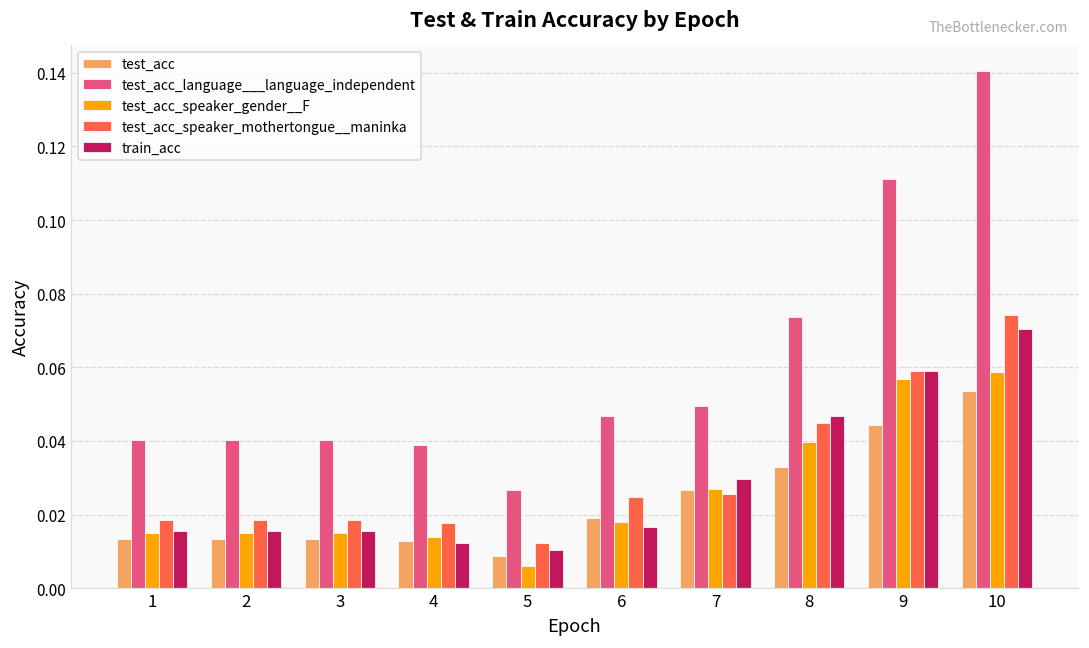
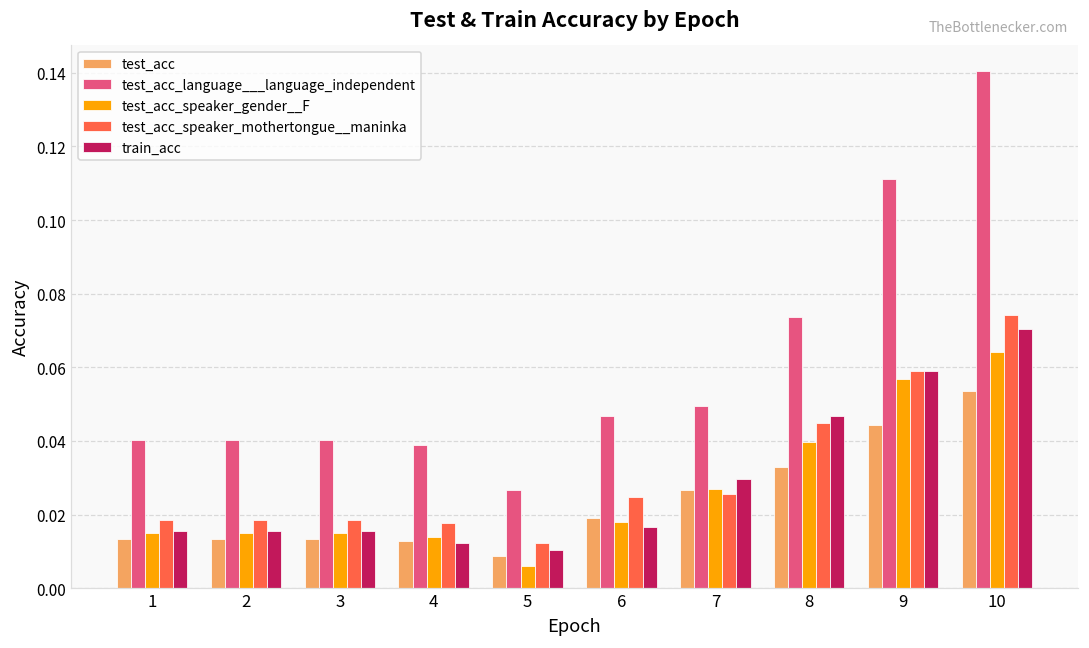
  {
    "test_acc": {
      "1": 0.013,
      "2": 0.013,
      "3": 0.013,
      "4": 0.013,
      "5": 0.009,
      "6": 0.019,
      "7": 0.027,
      "8": 0.033,
      "9": 0.044,
      "10": 0.054
    },
    "test_acc_language___language_independent": {
      "1": 0.040,
      "2": 0.040,
      "3": 0.040,
      "4": 0.039,
      "5": 0.027,
      "6": 0.047,
      "7": 0.050,
      "8": 0.074,
      "9": 0.111,
      "10": 0.141
    },
    "test_acc_speaker_gender__F": {
      "1": 0.015,
      "2": 0.015,
      "3": 0.015,
      "4": 0.014,
      "5": 0.006,
      "6": 0.018,
      "7": 0.027,
      "8": 0.040,
      "9": 0.057,
-     "10": 0.059
+     "10": 0.064
    },
    "test_acc_speaker_mothertongue__maninka": {
      "1": 0.019,
      "2": 0.019,
      "3": 0.019,
      "4": 0.018,
      "5": 0.012,
      "6": 0.025,
      "7": 0.026,
      "8": 0.045,
      "9": 0.059,
      "10": 0.074
    },
    "train_acc": {
      "1": 0.015,
      "2": 0.015,
      "3": 0.015,
      "4": 0.012,
      "5": 0.010,
      "6": 0.017,
      "7": 0.030,
      "8": 0.047,
      "9": 0.059,
      "10": 0.070
    }
  }
